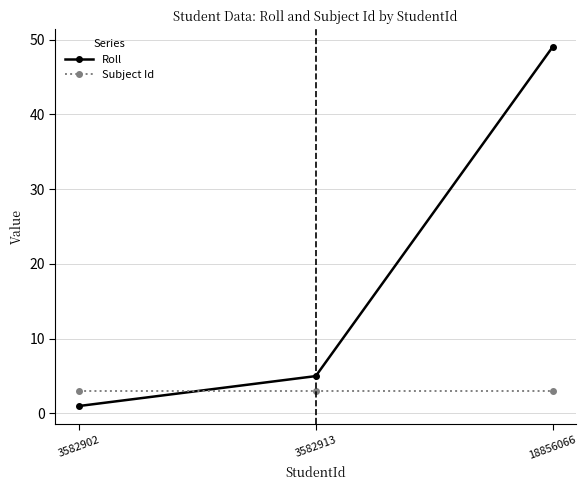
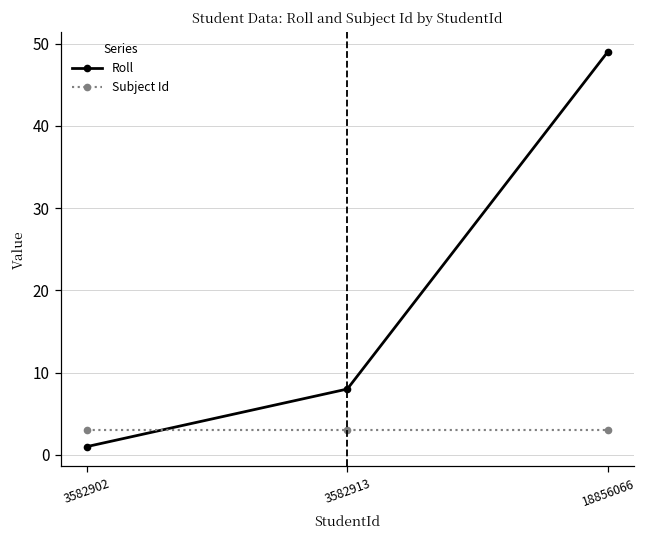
  {
    "Roll": {
      "3582902": 1,
-     "3582913": 5,
+     "3582913": 8,
      "18856066": 49
    },
    "Subject Id": {
      "3582902": 3,
      "3582913": 3,
      "18856066": 3
    }
  }
